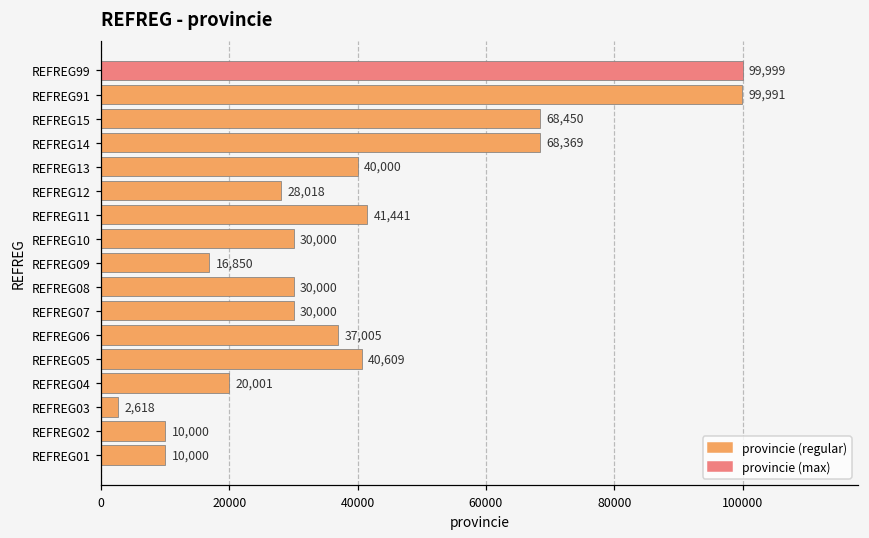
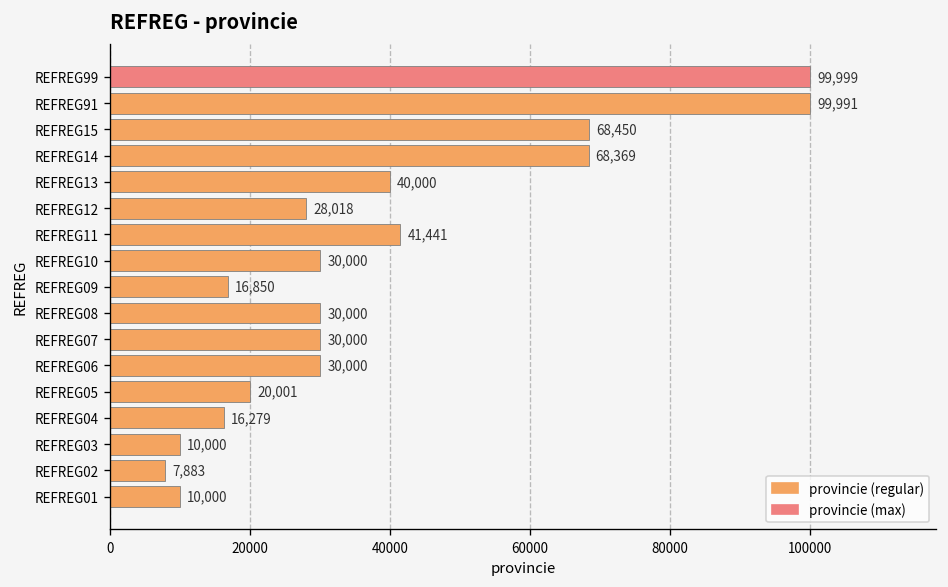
  {
    "REFREG99": "99,999",
    "REFREG91": "99,991",
    "REFREG15": "68,450",
    "REFREG14": "68,369",
    "REFREG13": "40,000",
    "REFREG12": "28,018",
    "REFREG11": "41,441",
    "REFREG10": "30,000",
    "REFREG09": "16,850",
    "REFREG08": "30,000",
    "REFREG07": "30,000",
-   "REFREG06": "37,005",
-   "REFREG05": "40,609",
-   "REFREG04": "20,001",
-   "REFREG03": "2,618",
-   "REFREG02": "10,000",
+   "REFREG06": "30,000",
+   "REFREG05": "20,001",
+   "REFREG04": "16,279",
+   "REFREG03": "10,000",
+   "REFREG02": "7,883",
    "REFREG01": "10,000"
  }
